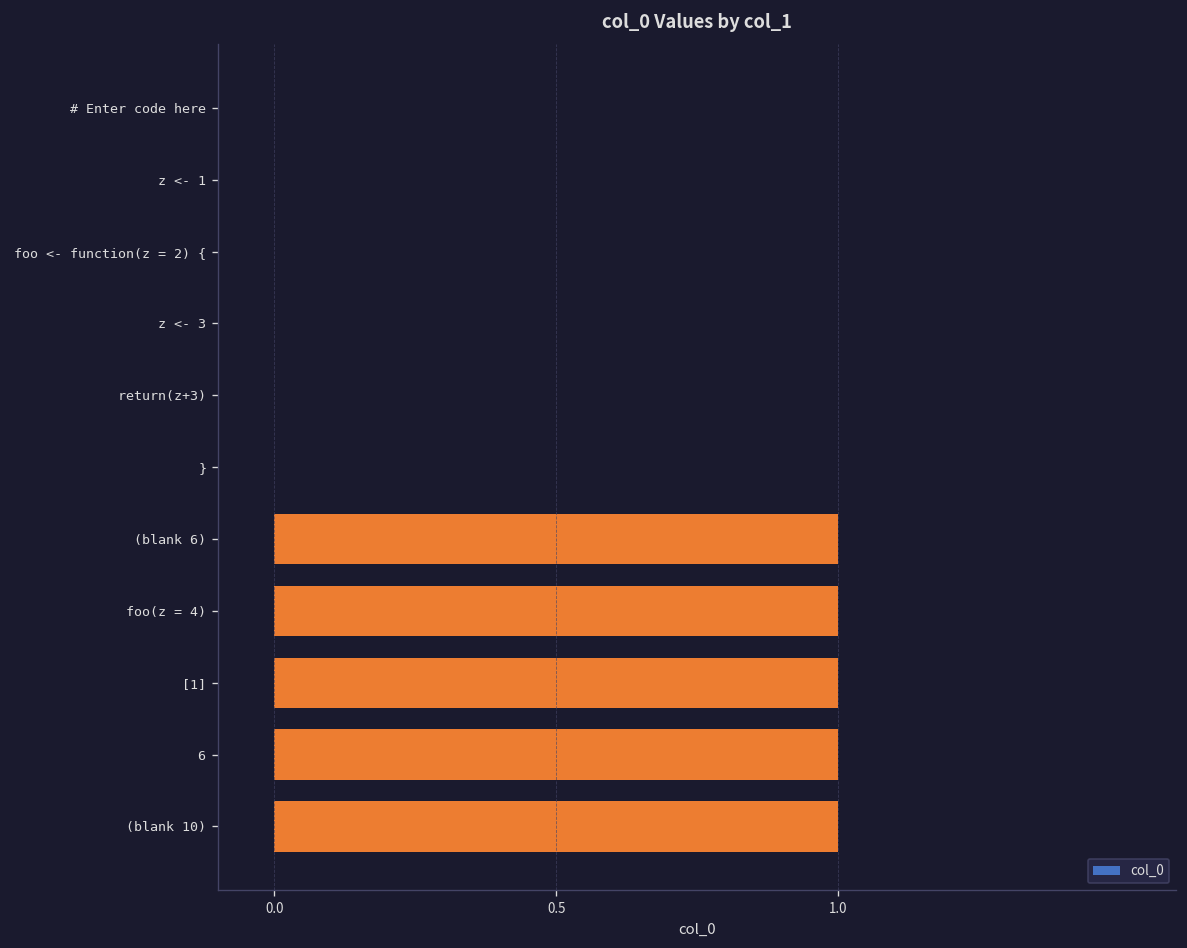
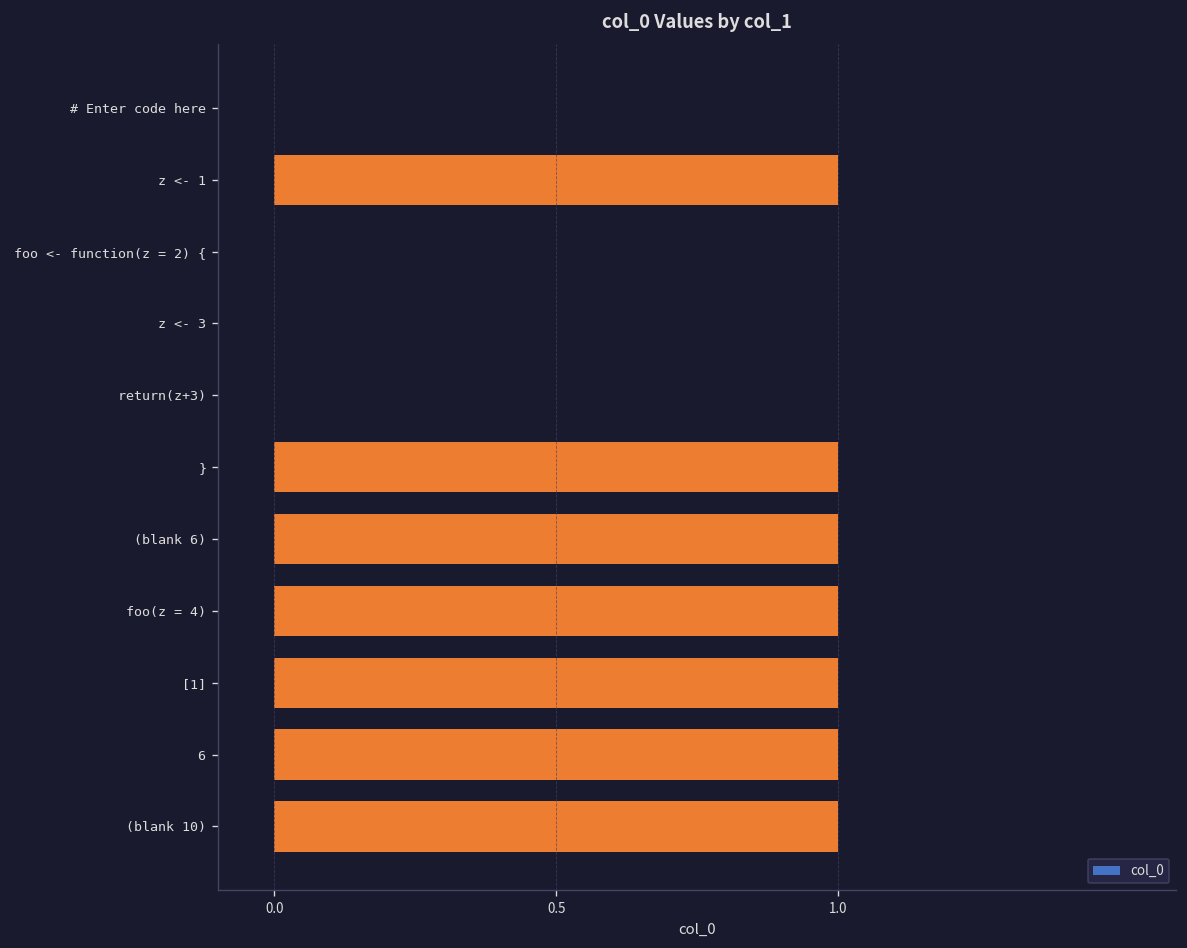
  {
    "# Enter code here": 0,
-   "z <- 1": 0,
+   "z <- 1": 1,
    "foo <- function(z = 2) {": 0,
    "z <- 3": 0,
    "return(z+3)": 0,
-   "}": 0,
+   "}": 1,
    "(blank 6)": 1,
    "foo(z = 4)": 1,
    "[1]": 1,
    "6": 1,
    "(blank 10)": 1
  }
